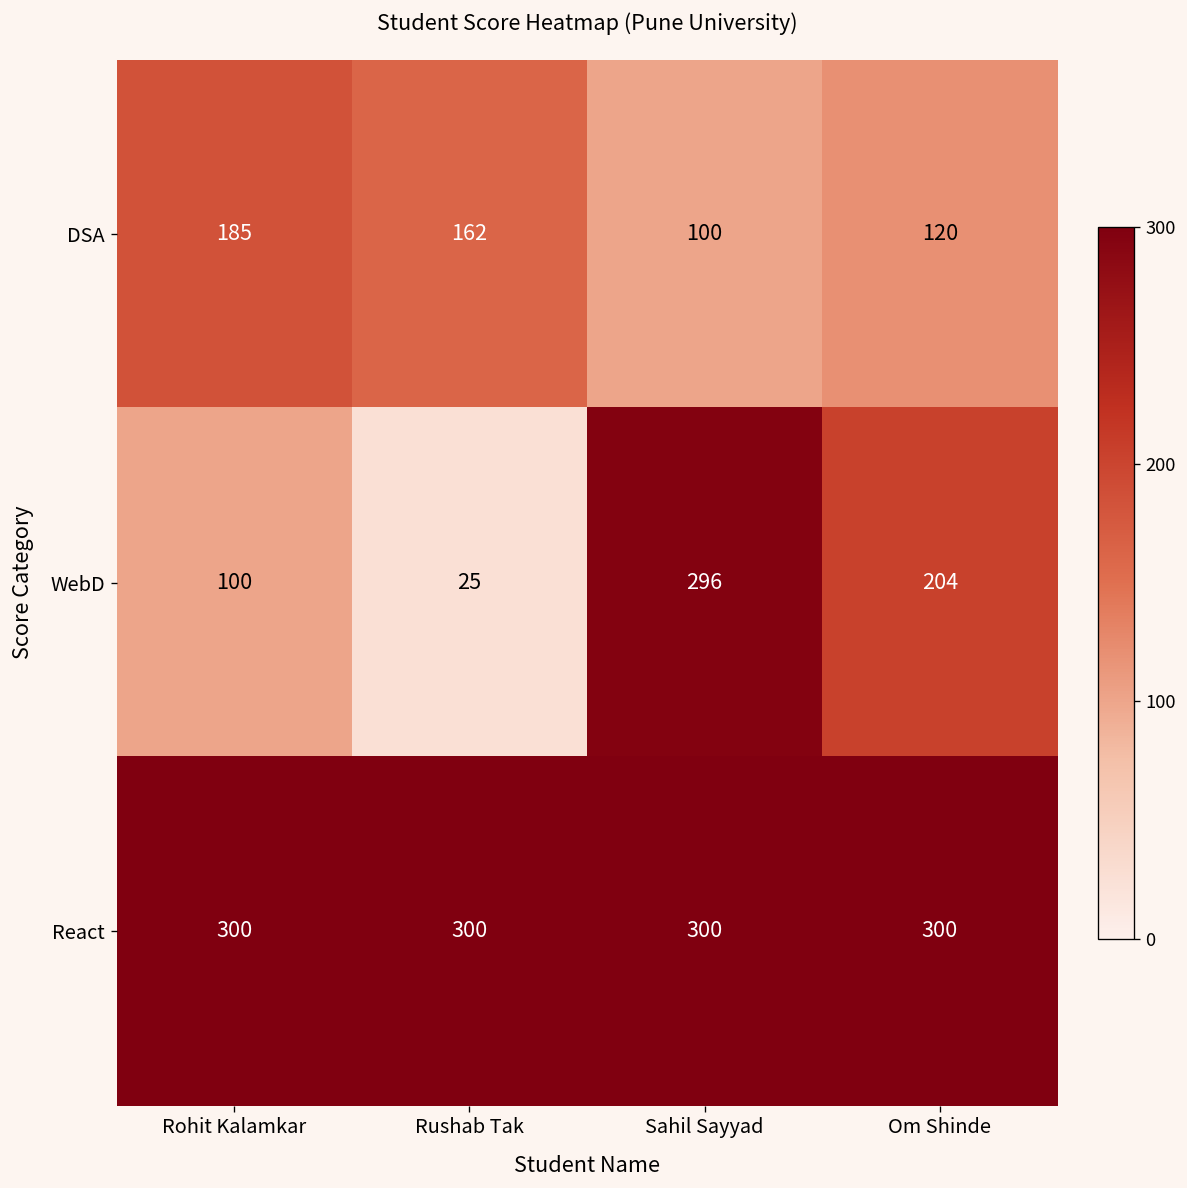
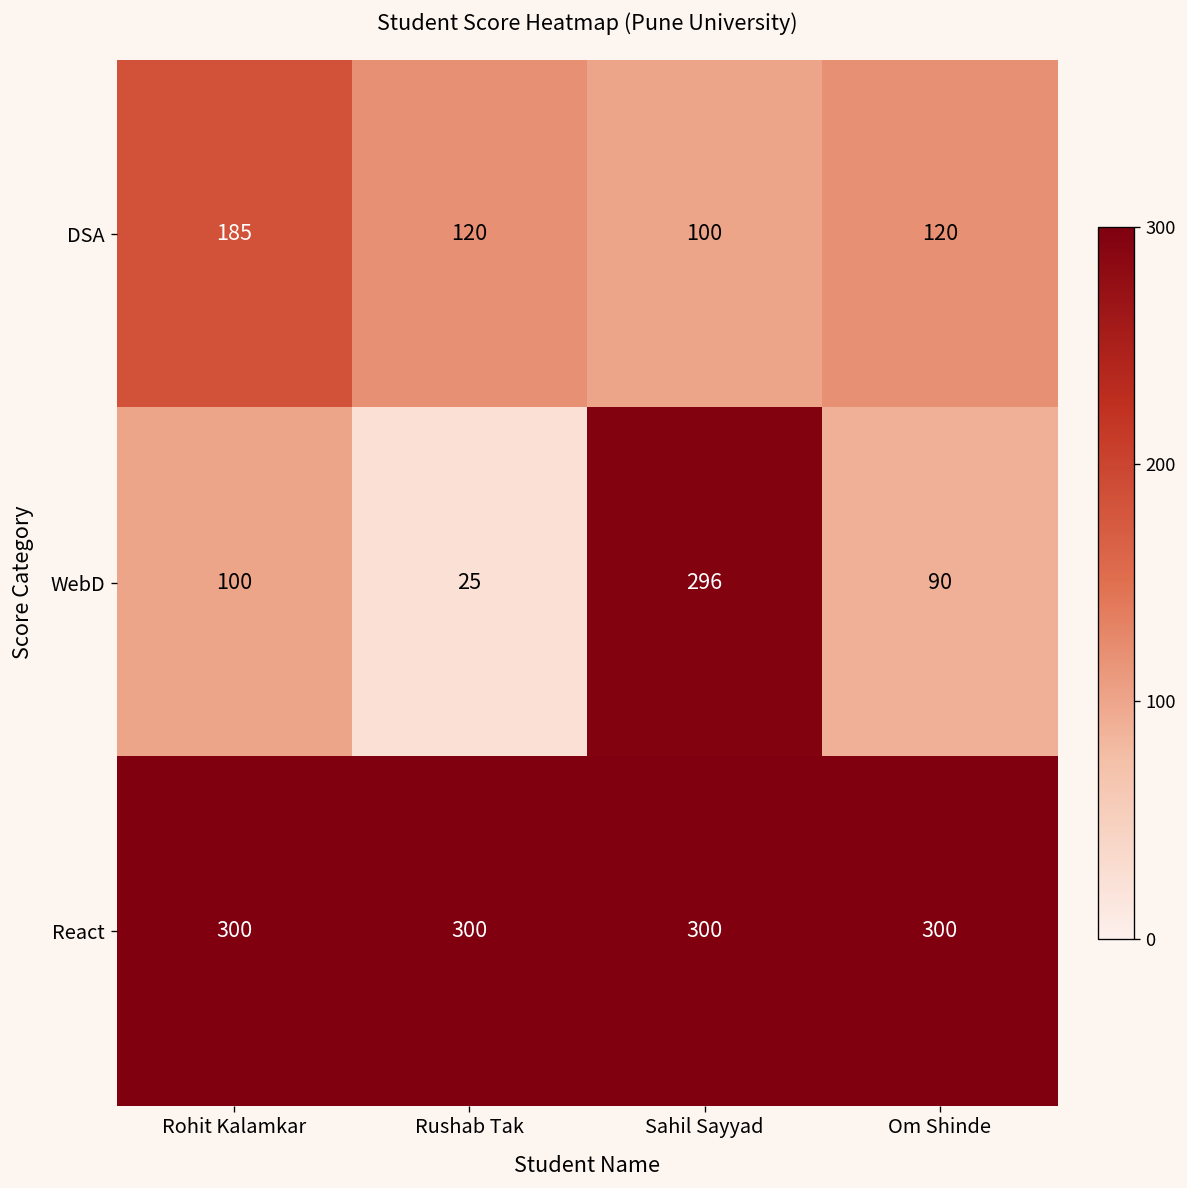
  {
    "DSA": {
      "Rohit Kalamkar": 185,
-     "Rushab Tak": 162,
+     "Rushab Tak": 120,
      "Sahil Sayyad": 100,
      "Om Shinde": 120
    },
    "WebD": {
      "Rohit Kalamkar": 100,
      "Rushab Tak": 25,
      "Sahil Sayyad": 296,
-     "Om Shinde": 204
+     "Om Shinde": 90
    },
    "React": {
      "Rohit Kalamkar": 300,
      "Rushab Tak": 300,
      "Sahil Sayyad": 300,
      "Om Shinde": 300
    }
  }
